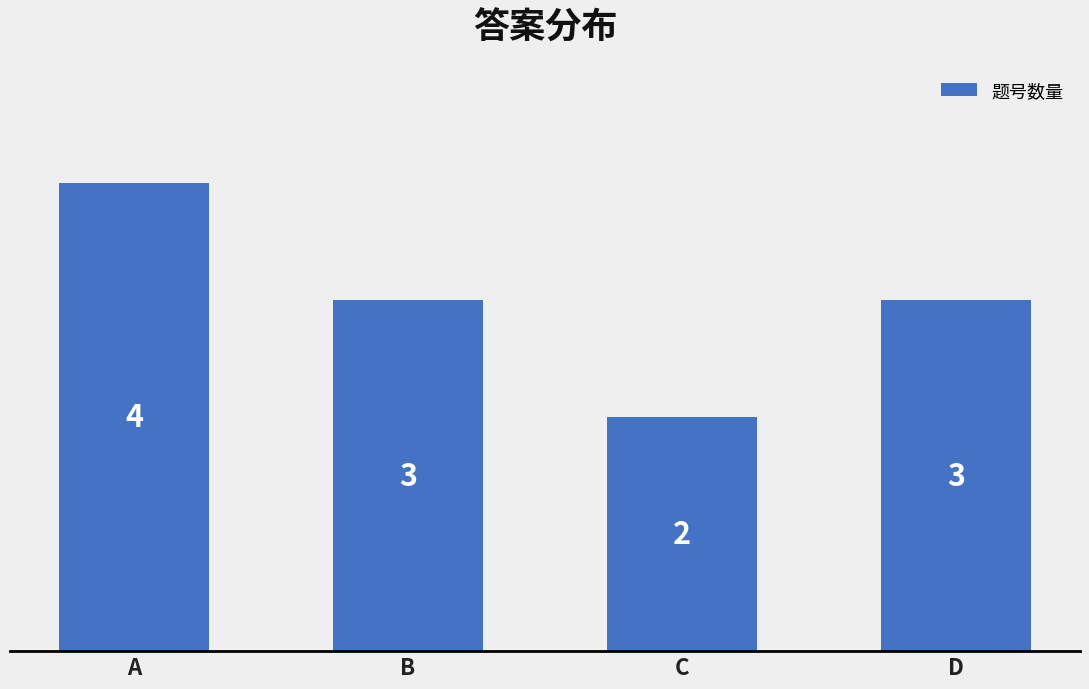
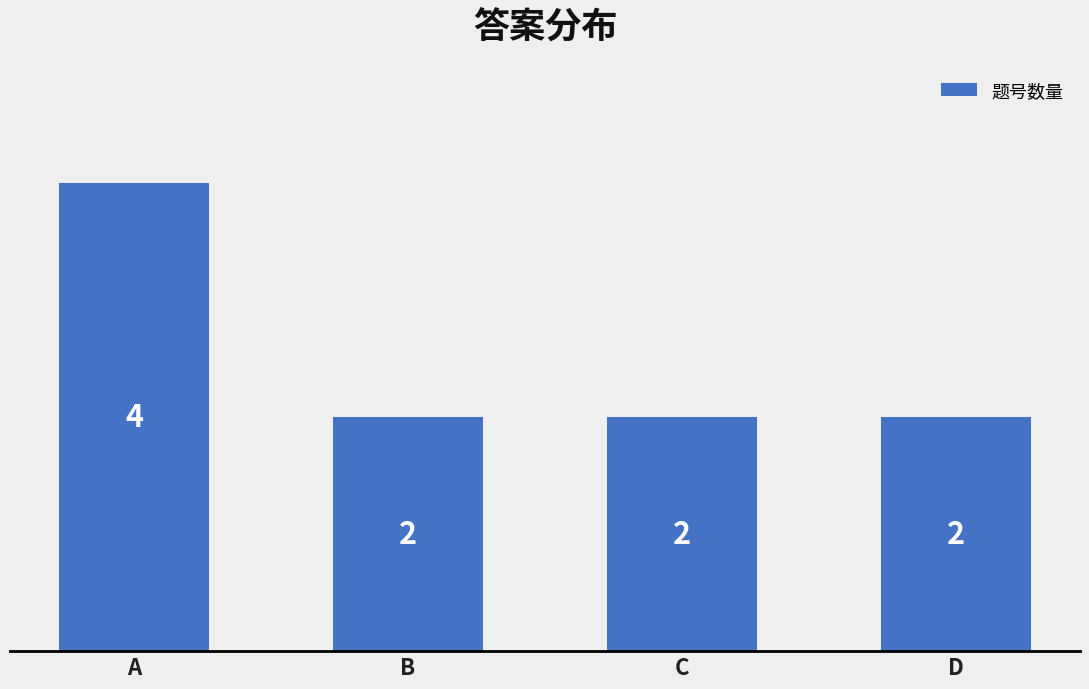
  {
    "A": 4,
-   "B": 3,
+   "B": 2,
    "C": 2,
-   "D": 3
+   "D": 2
  }
